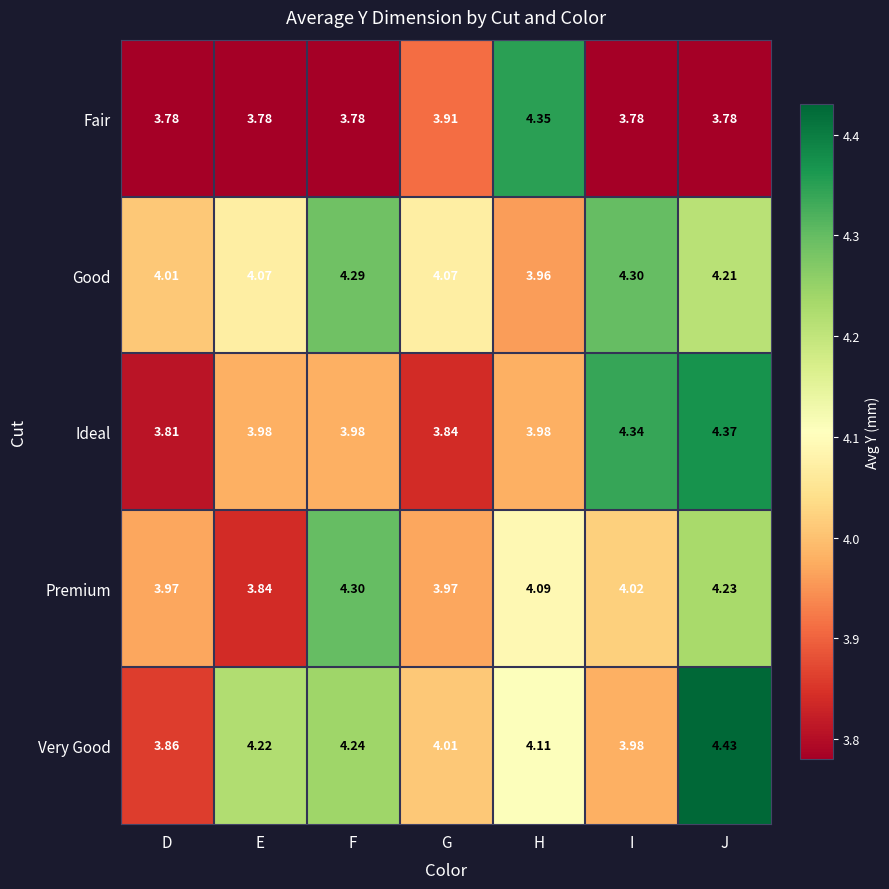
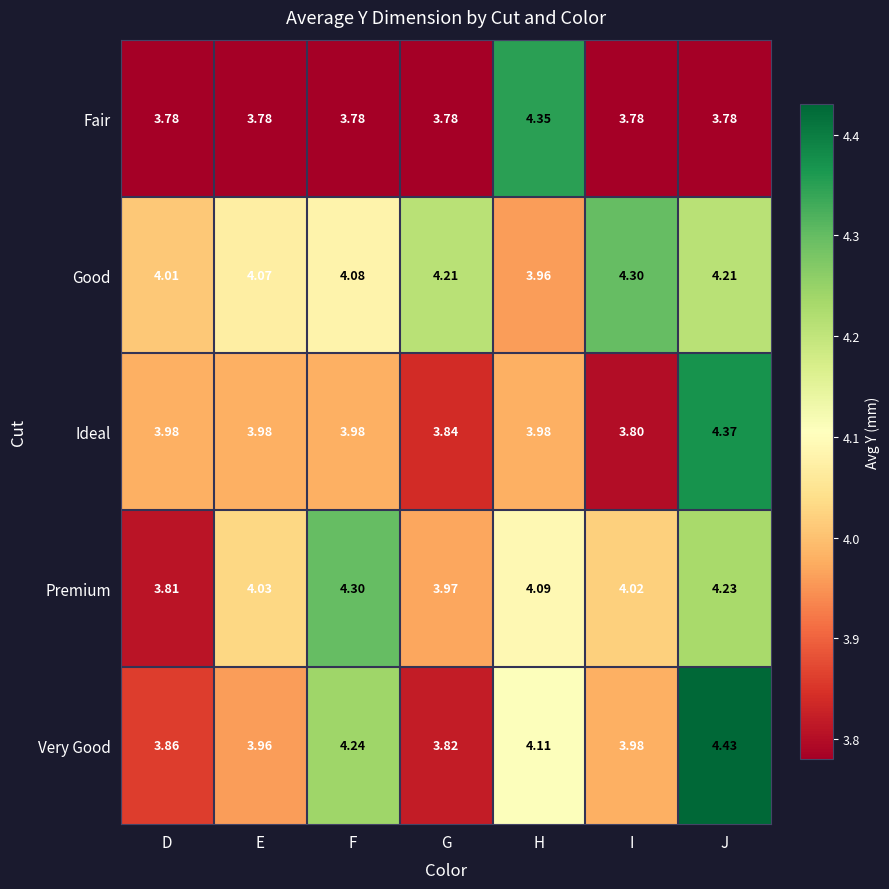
  {
    "Fair": {
      "D": 3.78,
      "E": 3.78,
      "F": 3.78,
-     "G": 3.91,
+     "G": 3.78,
      "H": 4.35,
      "I": 3.78,
      "J": 3.78
    },
    "Good": {
      "D": 4.01,
      "E": 4.07,
-     "F": 4.29,
-     "G": 4.07,
+     "F": 4.08,
+     "G": 4.21,
      "H": 3.96,
      "I": 4.30,
      "J": 4.21
    },
    "Ideal": {
-     "D": 3.81,
+     "D": 3.98,
      "E": 3.98,
      "F": 3.98,
      "G": 3.84,
      "H": 3.98,
-     "I": 4.34,
+     "I": 3.80,
      "J": 4.37
    },
    "Premium": {
-     "D": 3.97,
-     "E": 3.84,
+     "D": 3.81,
+     "E": 4.03,
      "F": 4.30,
      "G": 3.97,
      "H": 4.09,
      "I": 4.02,
      "J": 4.23
    },
    "Very Good": {
      "D": 3.86,
-     "E": 4.22,
+     "E": 3.96,
      "F": 4.24,
-     "G": 4.01,
+     "G": 3.82,
      "H": 4.11,
      "I": 3.98,
      "J": 4.43
    }
  }
